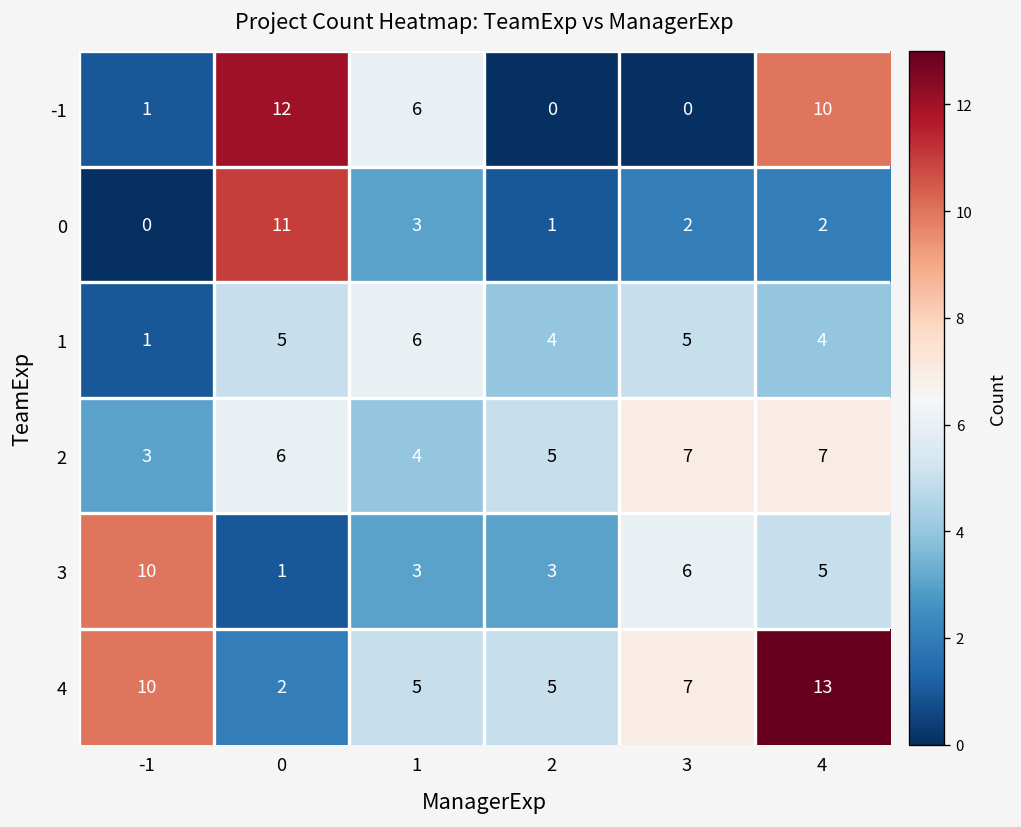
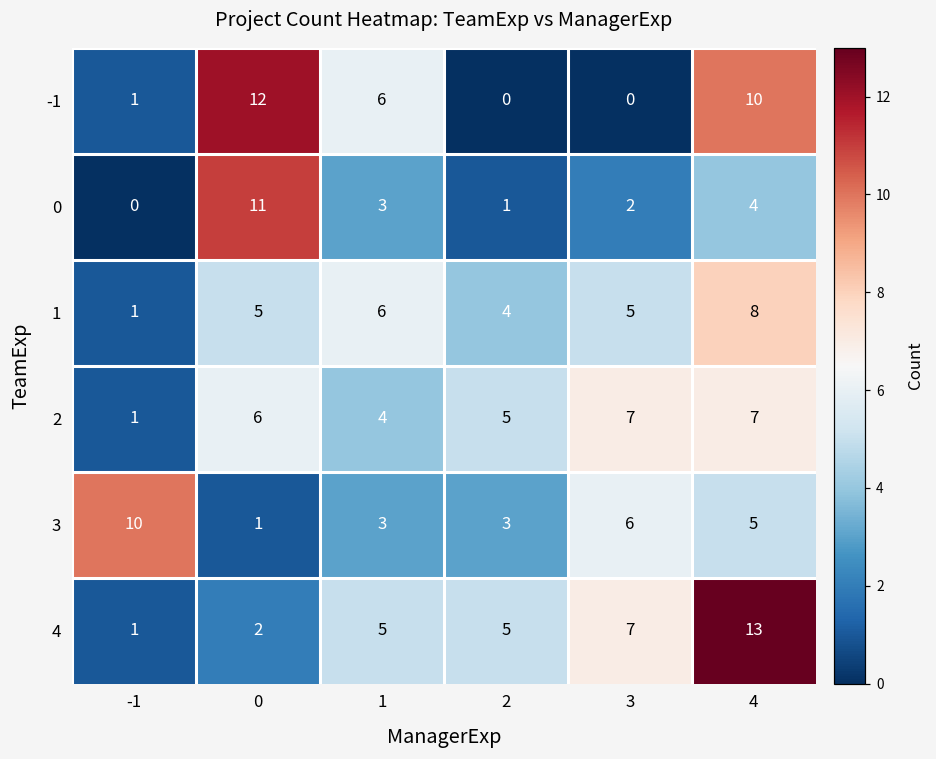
  {
    "-1": {
      "-1": 1,
      "0": 12,
      "1": 6,
      "2": 0,
      "3": 0,
      "4": 10
    },
    "0": {
      "-1": 0,
      "0": 11,
      "1": 3,
      "2": 1,
      "3": 2,
-     "4": 2
+     "4": 4
    },
    "1": {
      "-1": 1,
      "0": 5,
      "1": 6,
      "2": 4,
      "3": 5,
-     "4": 4
+     "4": 8
    },
    "2": {
-     "-1": 3,
+     "-1": 1,
      "0": 6,
      "1": 4,
      "2": 5,
      "3": 7,
      "4": 7
    },
    "3": {
      "-1": 10,
      "0": 1,
      "1": 3,
      "2": 3,
      "3": 6,
      "4": 5
    },
    "4": {
-     "-1": 10,
+     "-1": 1,
      "0": 2,
      "1": 5,
      "2": 5,
      "3": 7,
      "4": 13
    }
  }
